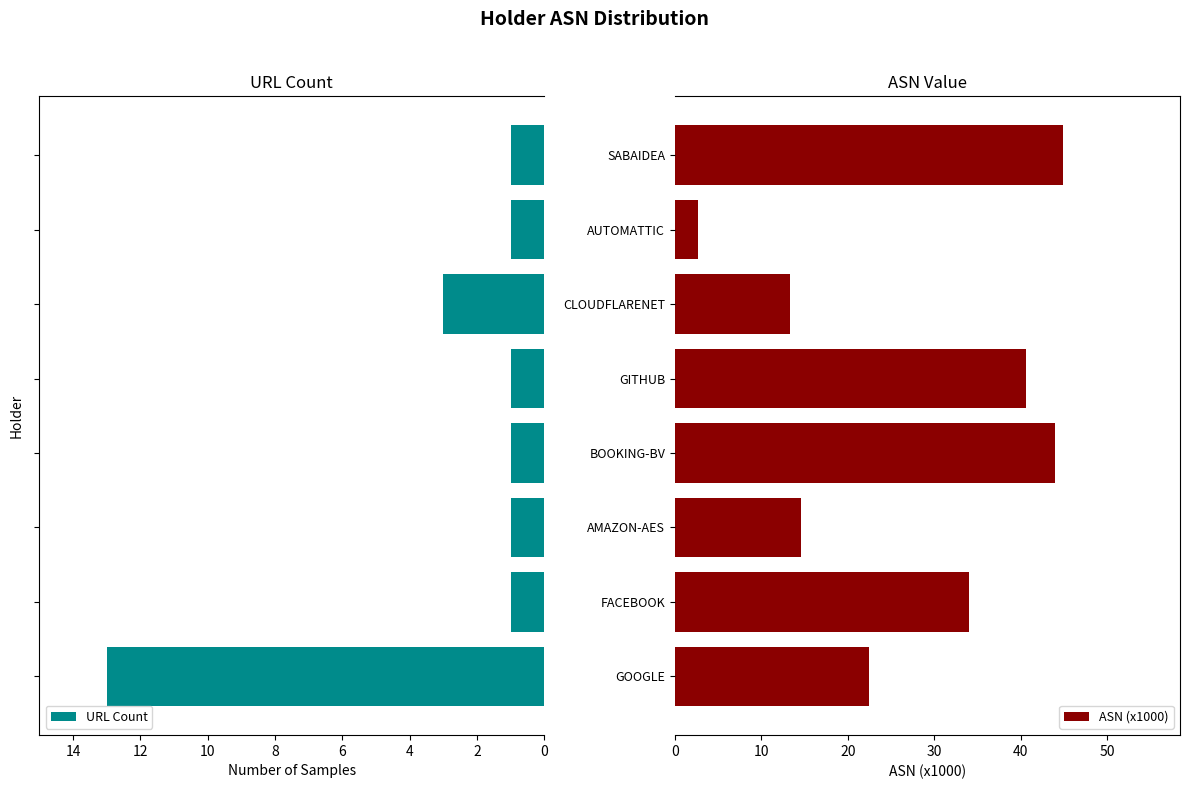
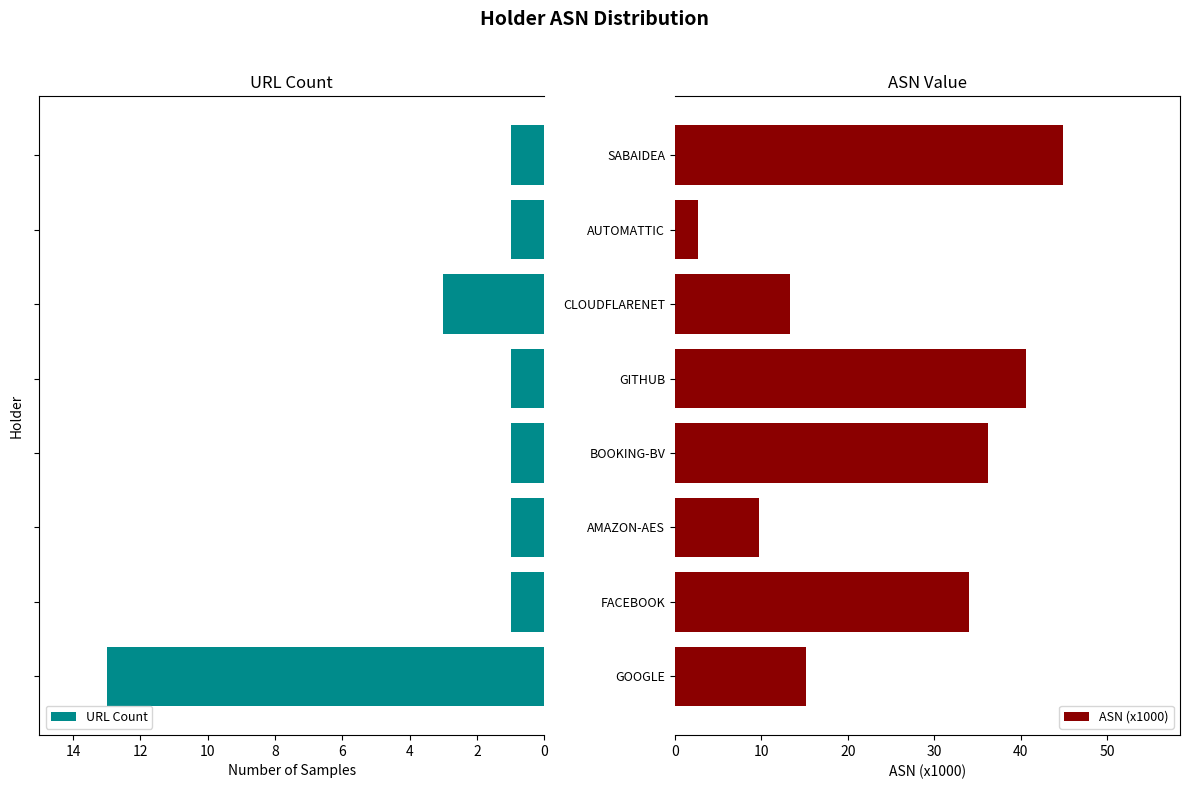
  {
    "ASN Value": {
      "SABAIDEA": 45,
      "AUTOMATTIC": 3,
      "CLOUDFLARENET": 13,
      "GITHUB": 41,
-     "BOOKING-BV": 44,
-     "AMAZON-AES": 15,
+     "BOOKING-BV": 36,
+     "AMAZON-AES": 10,
      "FACEBOOK": 34,
-     "GOOGLE": 22
+     "GOOGLE": 15
    }
  }
